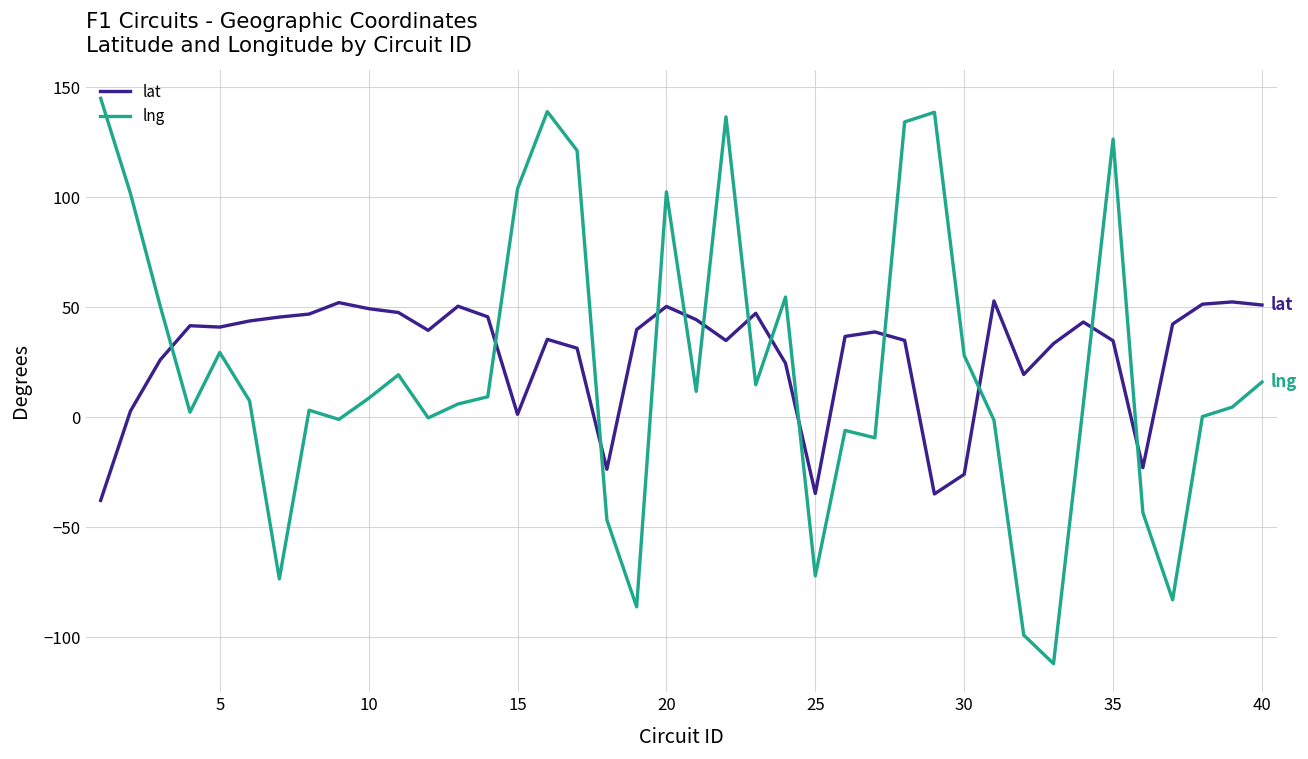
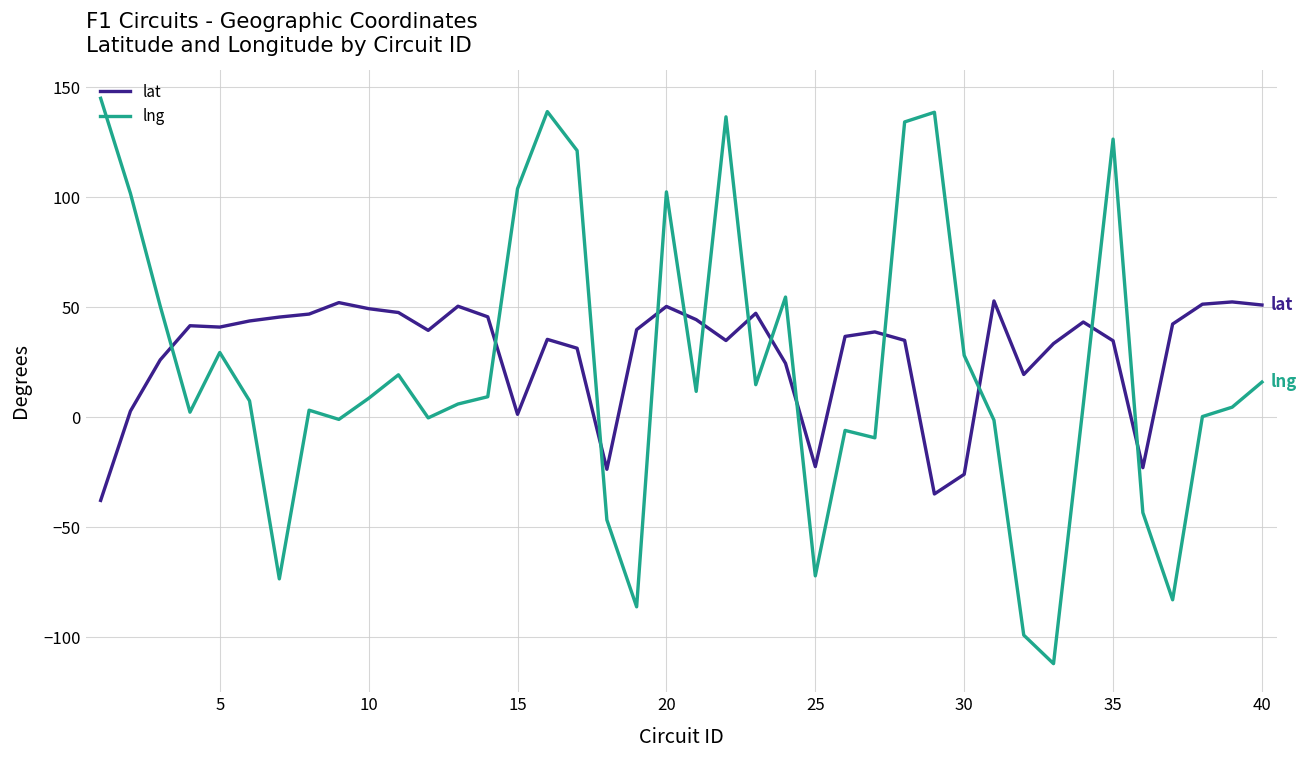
  {
    "lat": {
      "5": 41,
      "10": 49,
      "15": 1,
      "20": 50,
-     "25": -35,
+     "25": -22,
      "30": -26,
      "35": 35,
      "40": 51
    },
    "lng": {
      "5": 29,
      "10": 9,
      "15": 104,
      "20": 102,
      "25": -72,
      "30": 28,
      "35": 126,
      "40": 16
    }
  }
